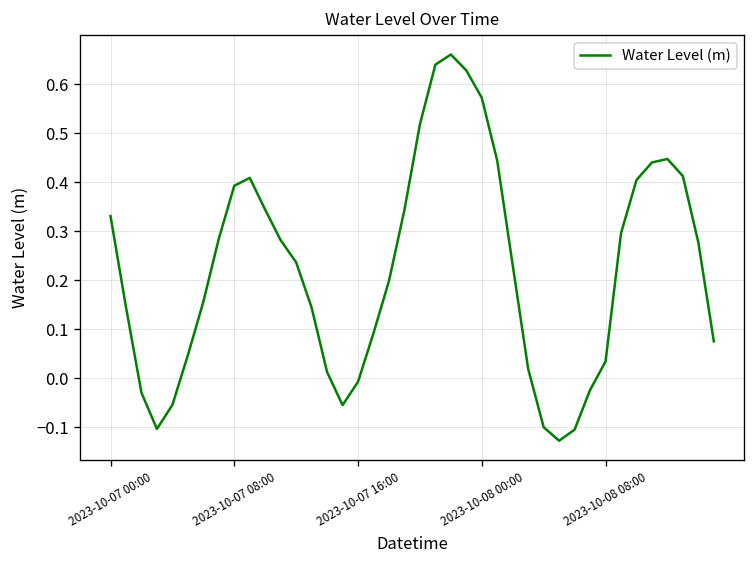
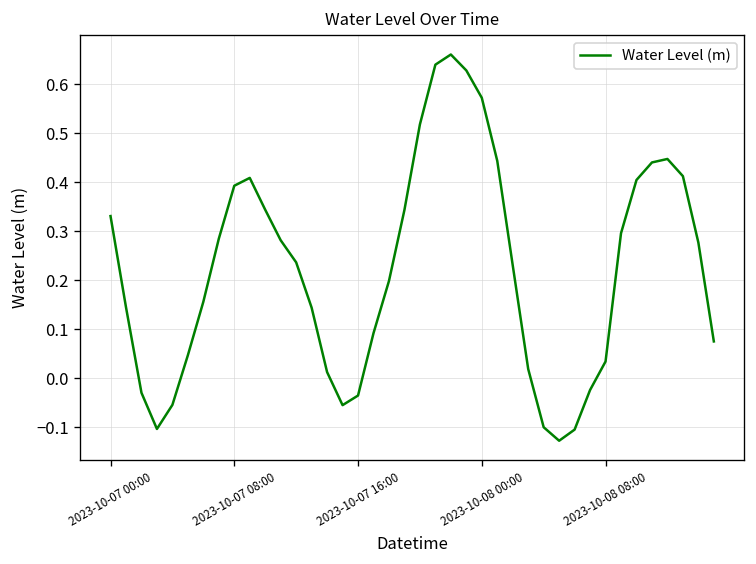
  {
    "2023-10-07 00:00": 0.33,
    "2023-10-07 08:00": 0.39,
-   "2023-10-07 16:00": -0.01,
+   "2023-10-07 16:00": -0.04,
    "2023-10-08 00:00": 0.57,
    "2023-10-08 08:00": 0.03
  }
